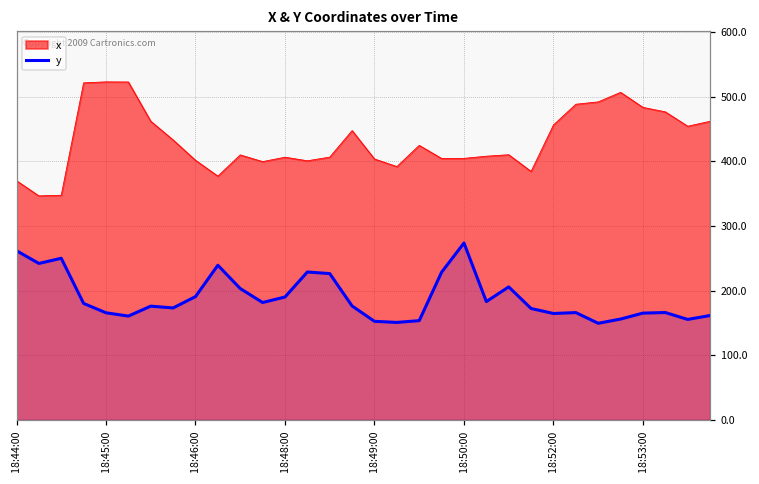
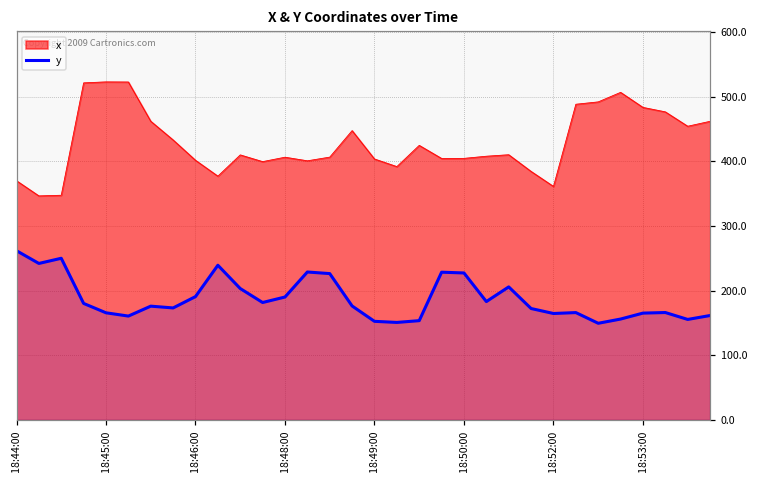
  {
    "x": {
      "18:44:00": 370,
      "18:45:00": 520,
      "18:46:00": 400,
      "18:48:00": 410,
      "18:49:00": 400,
      "18:50:00": 400,
-     "18:52:00": 460,
+     "18:52:00": 360,
      "18:53:00": 480
    },
    "y": {
      "18:44:00": 260,
      "18:45:00": 170,
      "18:46:00": 190,
      "18:48:00": 190,
      "18:49:00": 150,
-     "18:50:00": 270,
+     "18:50:00": 230,
      "18:52:00": 160,
      "18:53:00": 170
    }
  }
